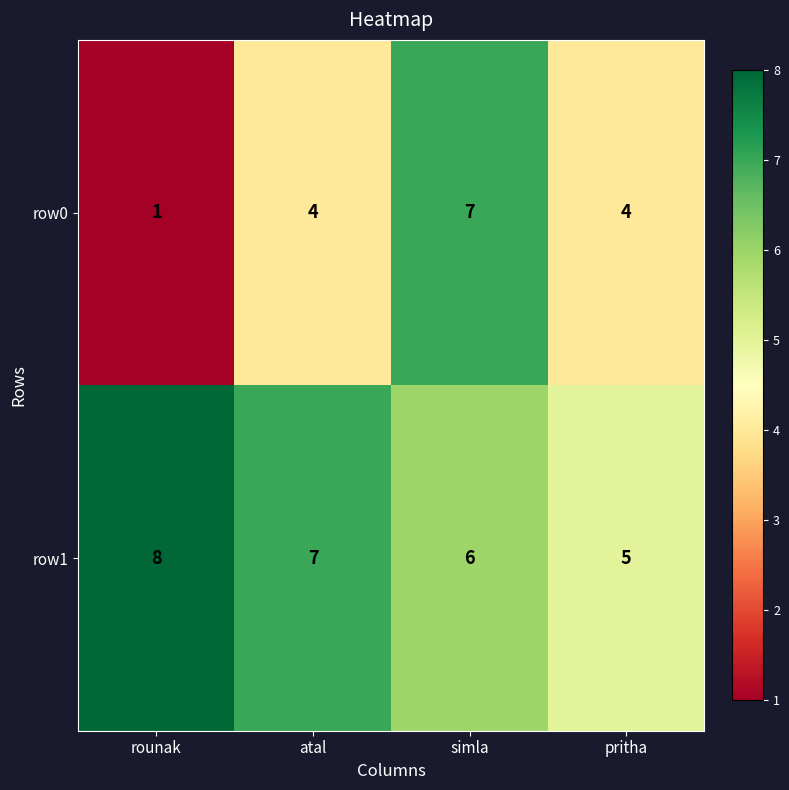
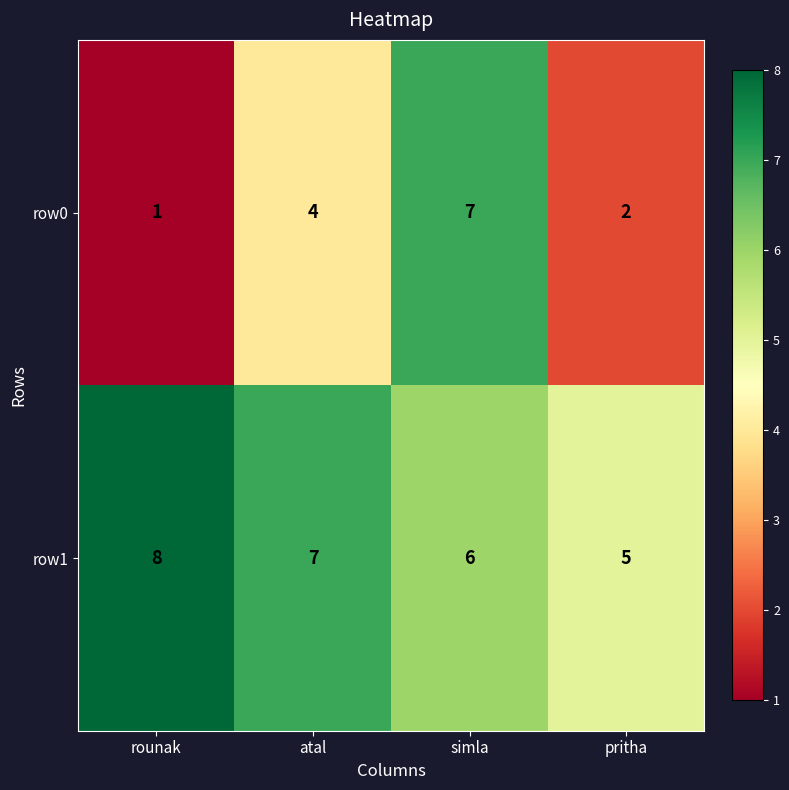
  {
    "row0": {
      "rounak": 1,
      "atal": 4,
      "simla": 7,
-     "pritha": 4
+     "pritha": 2
    },
    "row1": {
      "rounak": 8,
      "atal": 7,
      "simla": 6,
      "pritha": 5
    }
  }
